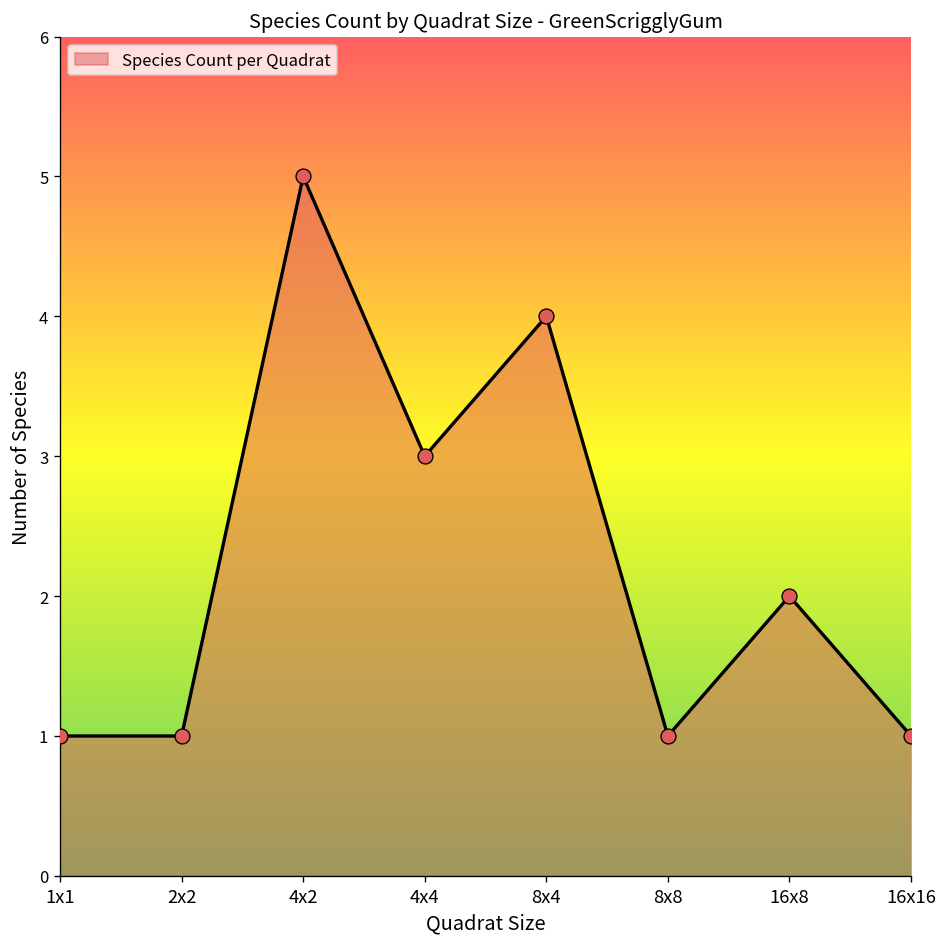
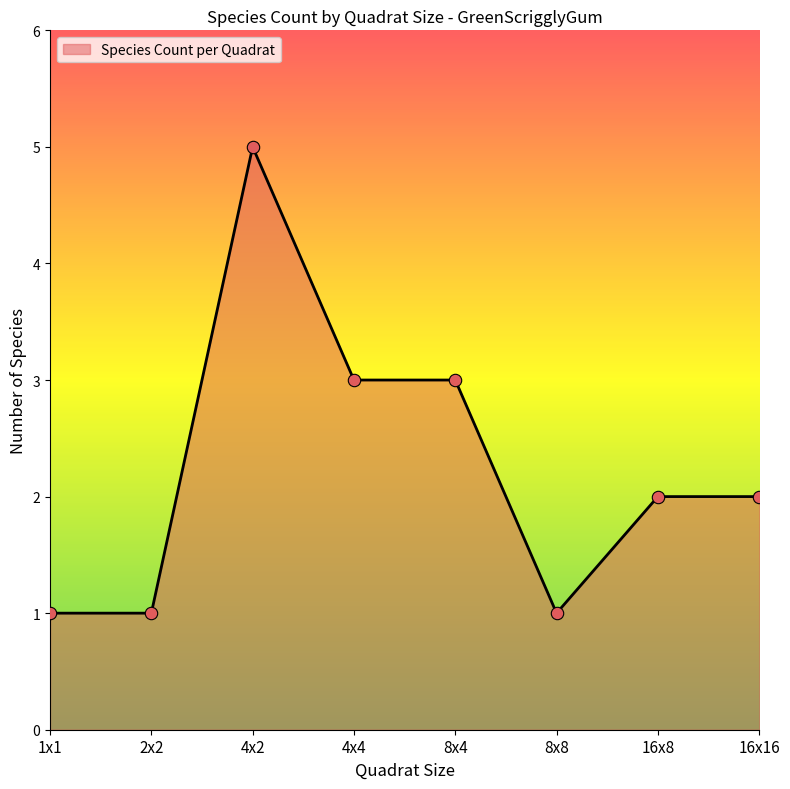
  {
    "1x1": 1,
    "2x2": 1,
    "4x2": 5,
    "4x4": 3,
-   "8x4": 4,
+   "8x4": 3,
    "8x8": 1,
    "16x8": 2,
-   "16x16": 1
+   "16x16": 2
  }
